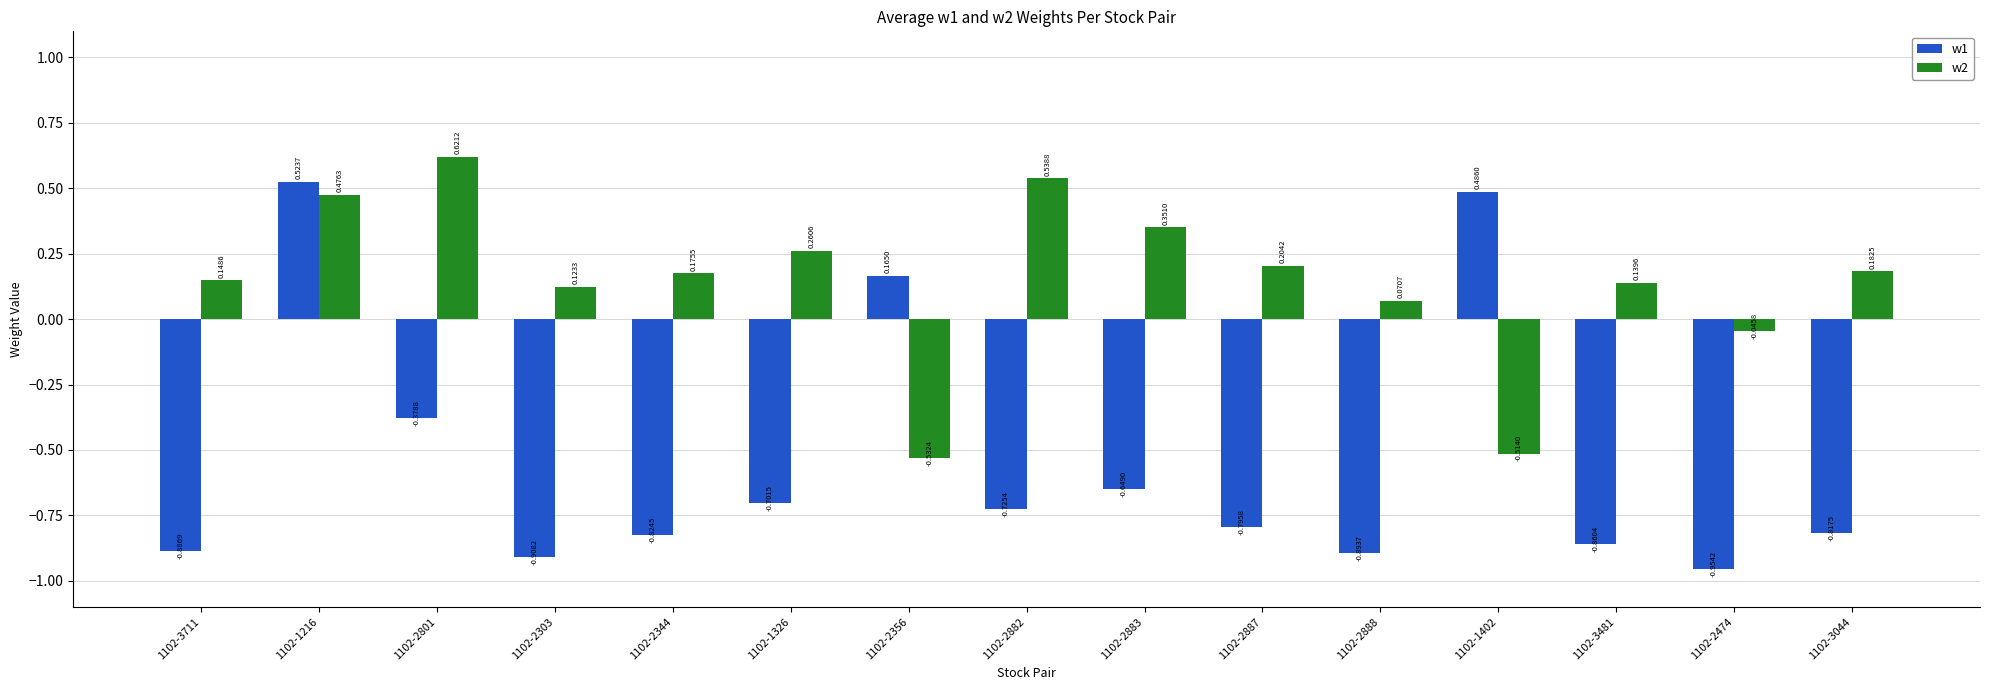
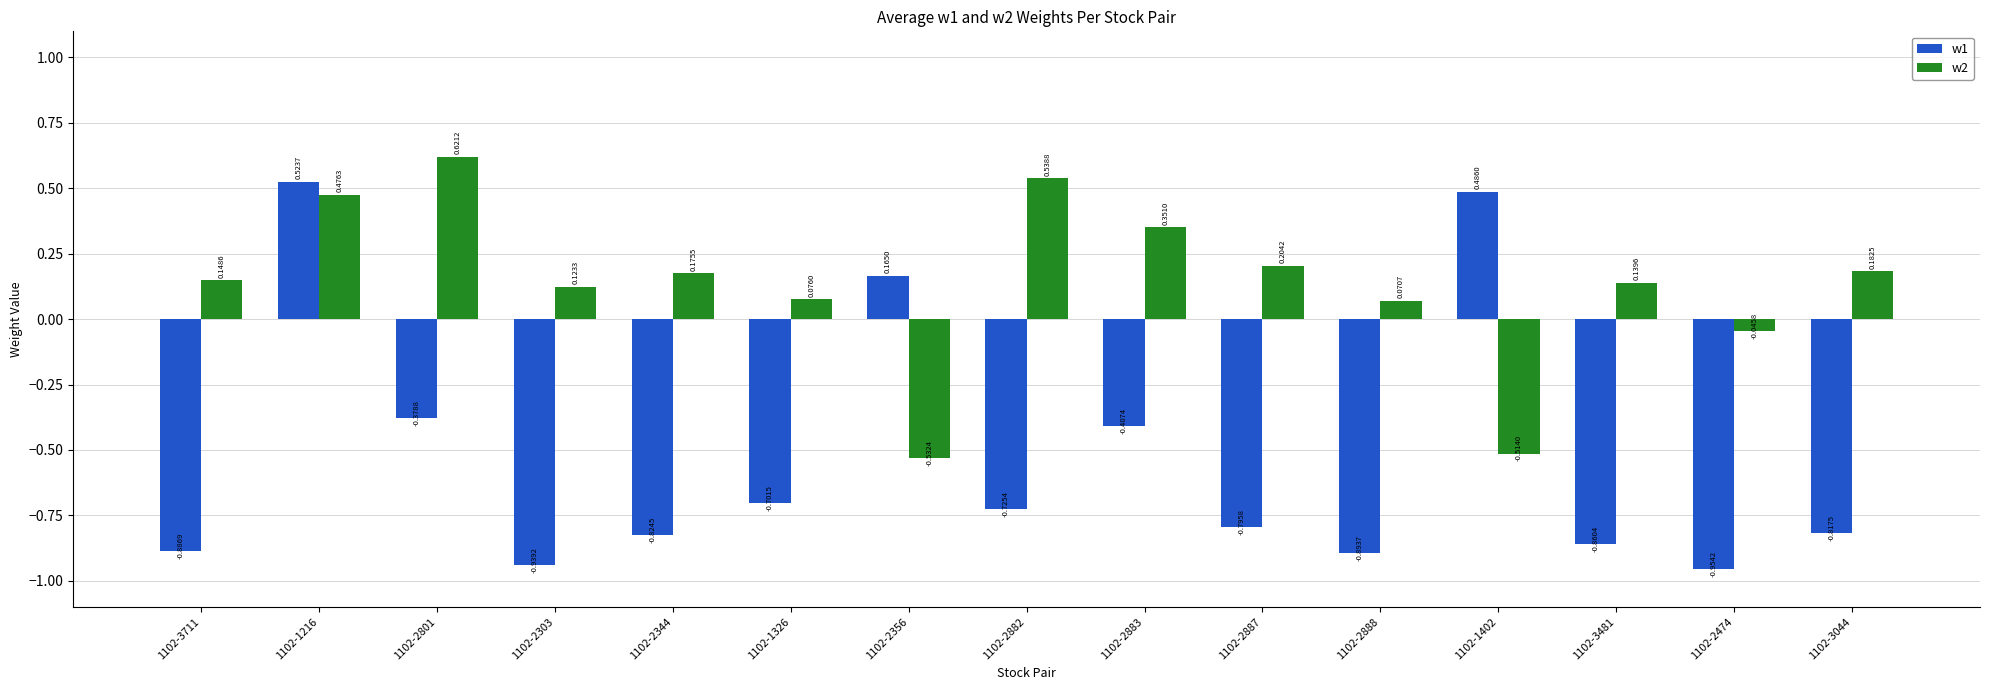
  {
    "w1": {
      "1102-3711": -0.8869,
      "1102-1216": 0.5237,
      "1102-2801": -0.3788,
-     "1102-2303": -0.9082,
+     "1102-2303": -0.9392,
      "1102-2344": -0.8245,
      "1102-1326": -0.7015,
      "1102-2356": 0.1650,
      "1102-2882": -0.7254,
-     "1102-2883": -0.6490,
+     "1102-2883": -0.4074,
      "1102-2887": -0.7958,
      "1102-2888": -0.8937,
      "1102-1402": 0.4860,
      "1102-3481": -0.8604,
      "1102-2474": -0.9542,
      "1102-3044": -0.8175
    },
    "w2": {
      "1102-3711": 0.1486,
      "1102-1216": 0.4763,
      "1102-2801": 0.6212,
      "1102-2303": 0.1233,
      "1102-2344": 0.1755,
-     "1102-1326": 0.2606,
+     "1102-1326": 0.0760,
      "1102-2356": -0.5324,
      "1102-2882": 0.5388,
      "1102-2883": 0.3510,
      "1102-2887": 0.2042,
      "1102-2888": 0.0707,
      "1102-1402": -0.5140,
      "1102-3481": 0.1396,
      "1102-2474": -0.0458,
      "1102-3044": 0.1825
    }
  }
